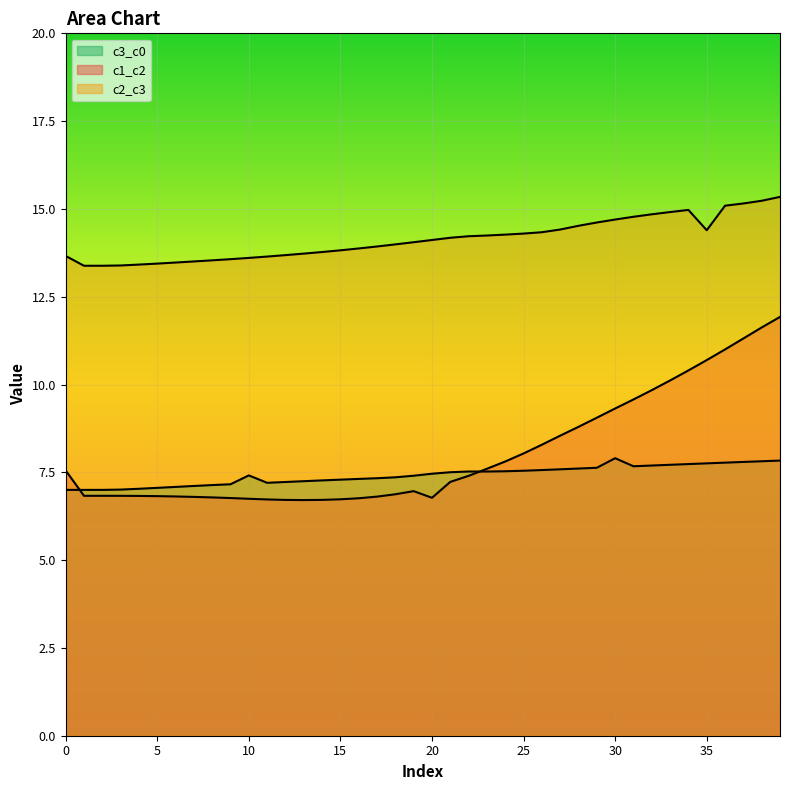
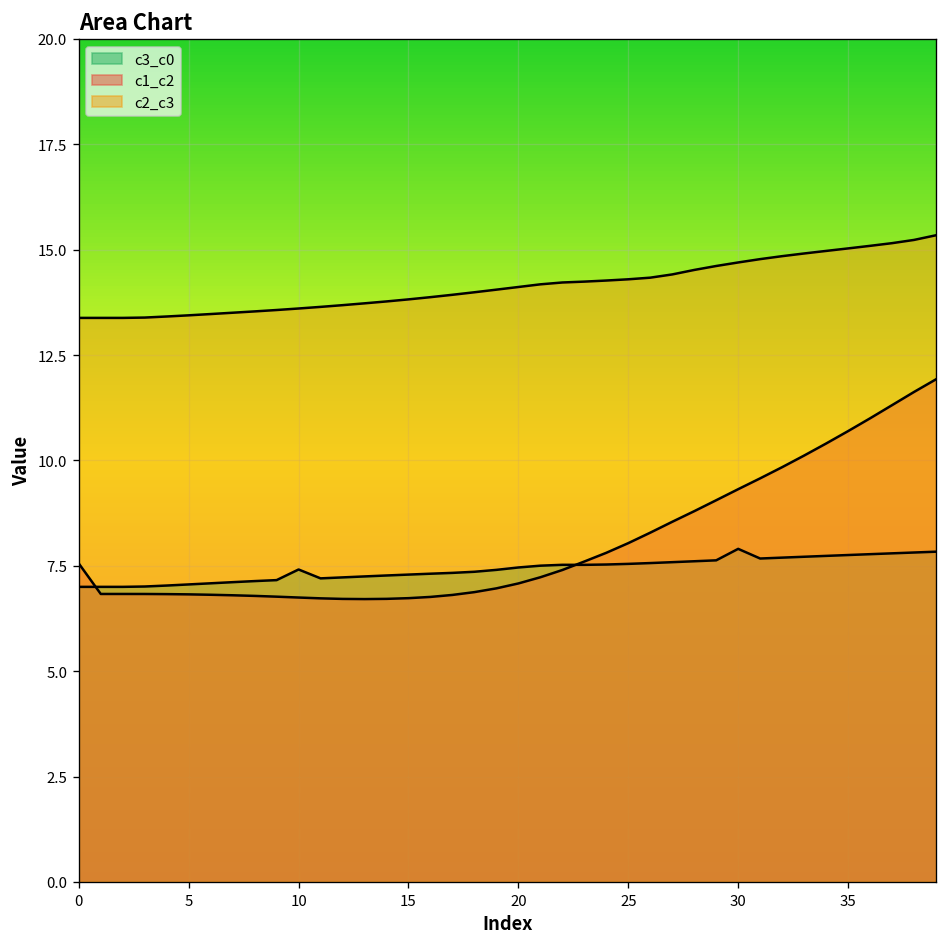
  {
    "c3_c0": {
      "0": 7.0,
      "5": 7.1,
      "10": 7.4,
      "15": 7.3,
      "20": 7.5,
      "25": 7.5,
      "30": 7.9,
      "35": 7.8
    },
    "c1_c2": {
      "0": 7.6,
      "5": 6.8,
      "10": 6.7,
      "15": 6.7,
-     "20": 6.8,
+     "20": 7.1,
      "25": 8.0,
      "30": 9.3,
      "35": 10.7
    },
    "c2_c3": {
-     "0": 13.7,
+     "0": 13.4,
      "5": 13.4,
      "10": 13.6,
      "15": 13.8,
      "20": 14.1,
      "25": 14.3,
      "30": 14.7,
-     "35": 14.4
+     "35": 15.0
    }
  }
